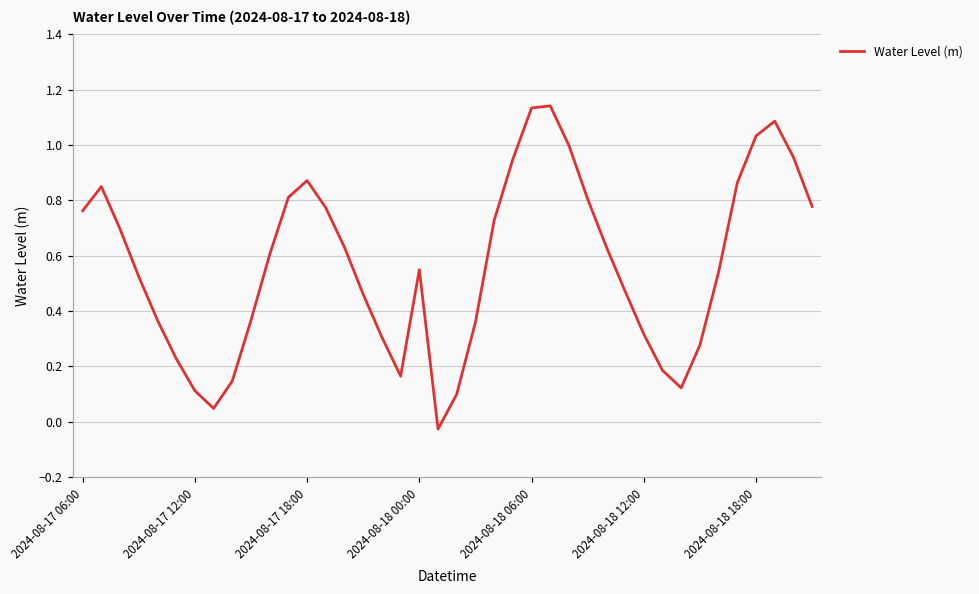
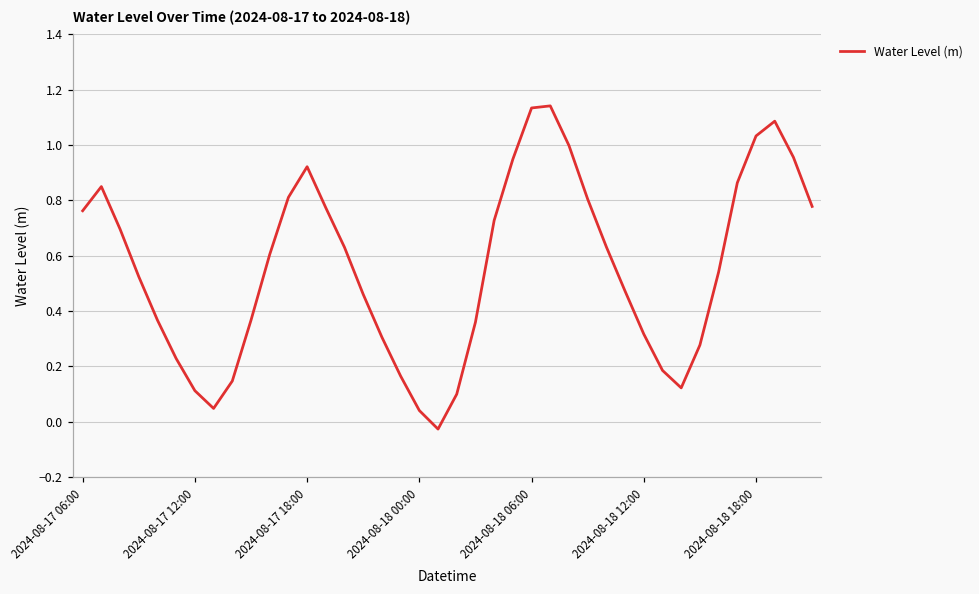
  {
    "2024-08-17 06:00": 0.76,
    "2024-08-17 12:00": 0.11,
-   "2024-08-17 18:00": 0.87,
-   "2024-08-18 00:00": 0.55,
+   "2024-08-17 18:00": 0.92,
+   "2024-08-18 00:00": 0.04,
    "2024-08-18 06:00": 1.13,
    "2024-08-18 12:00": 0.32,
    "2024-08-18 18:00": 1.03
  }
